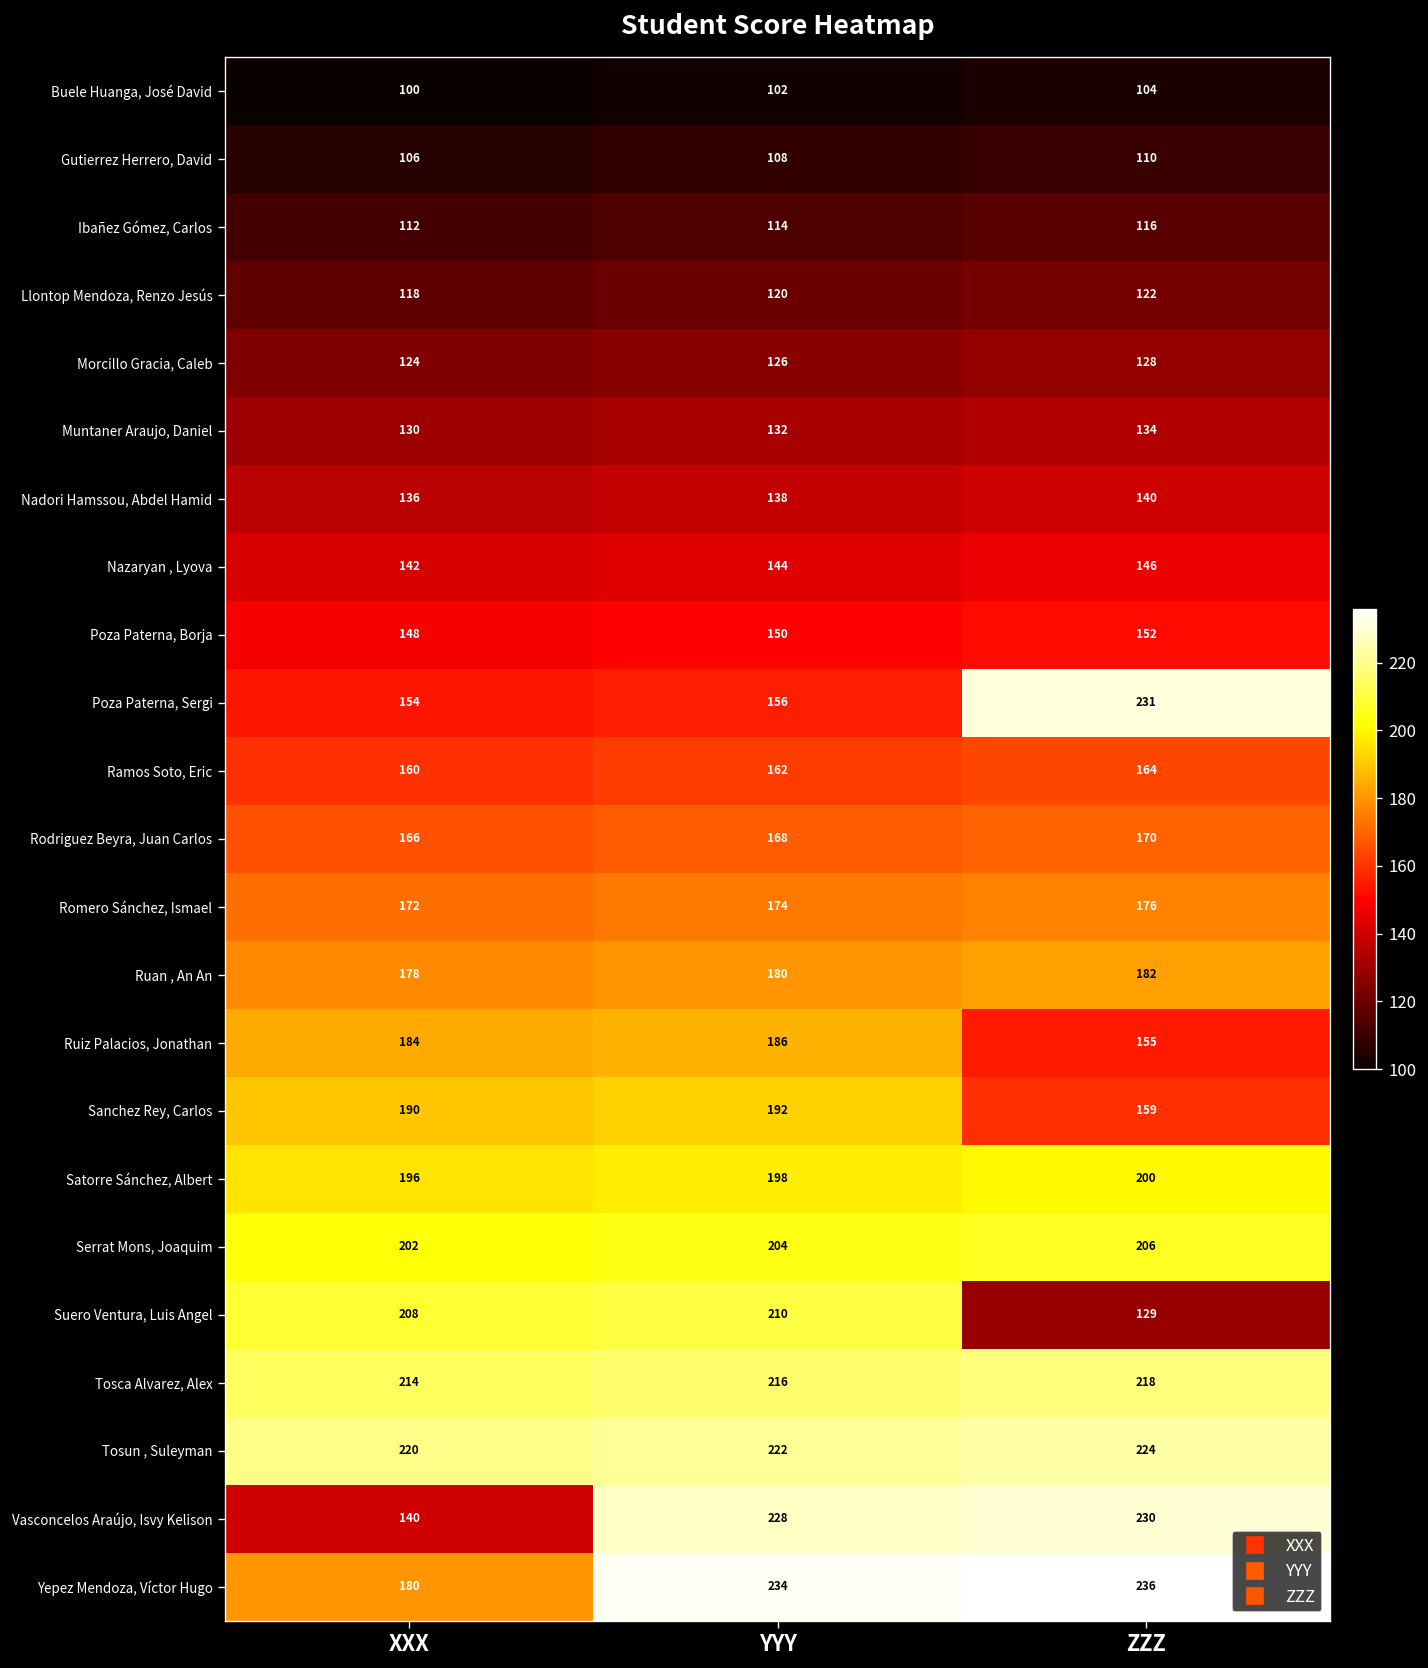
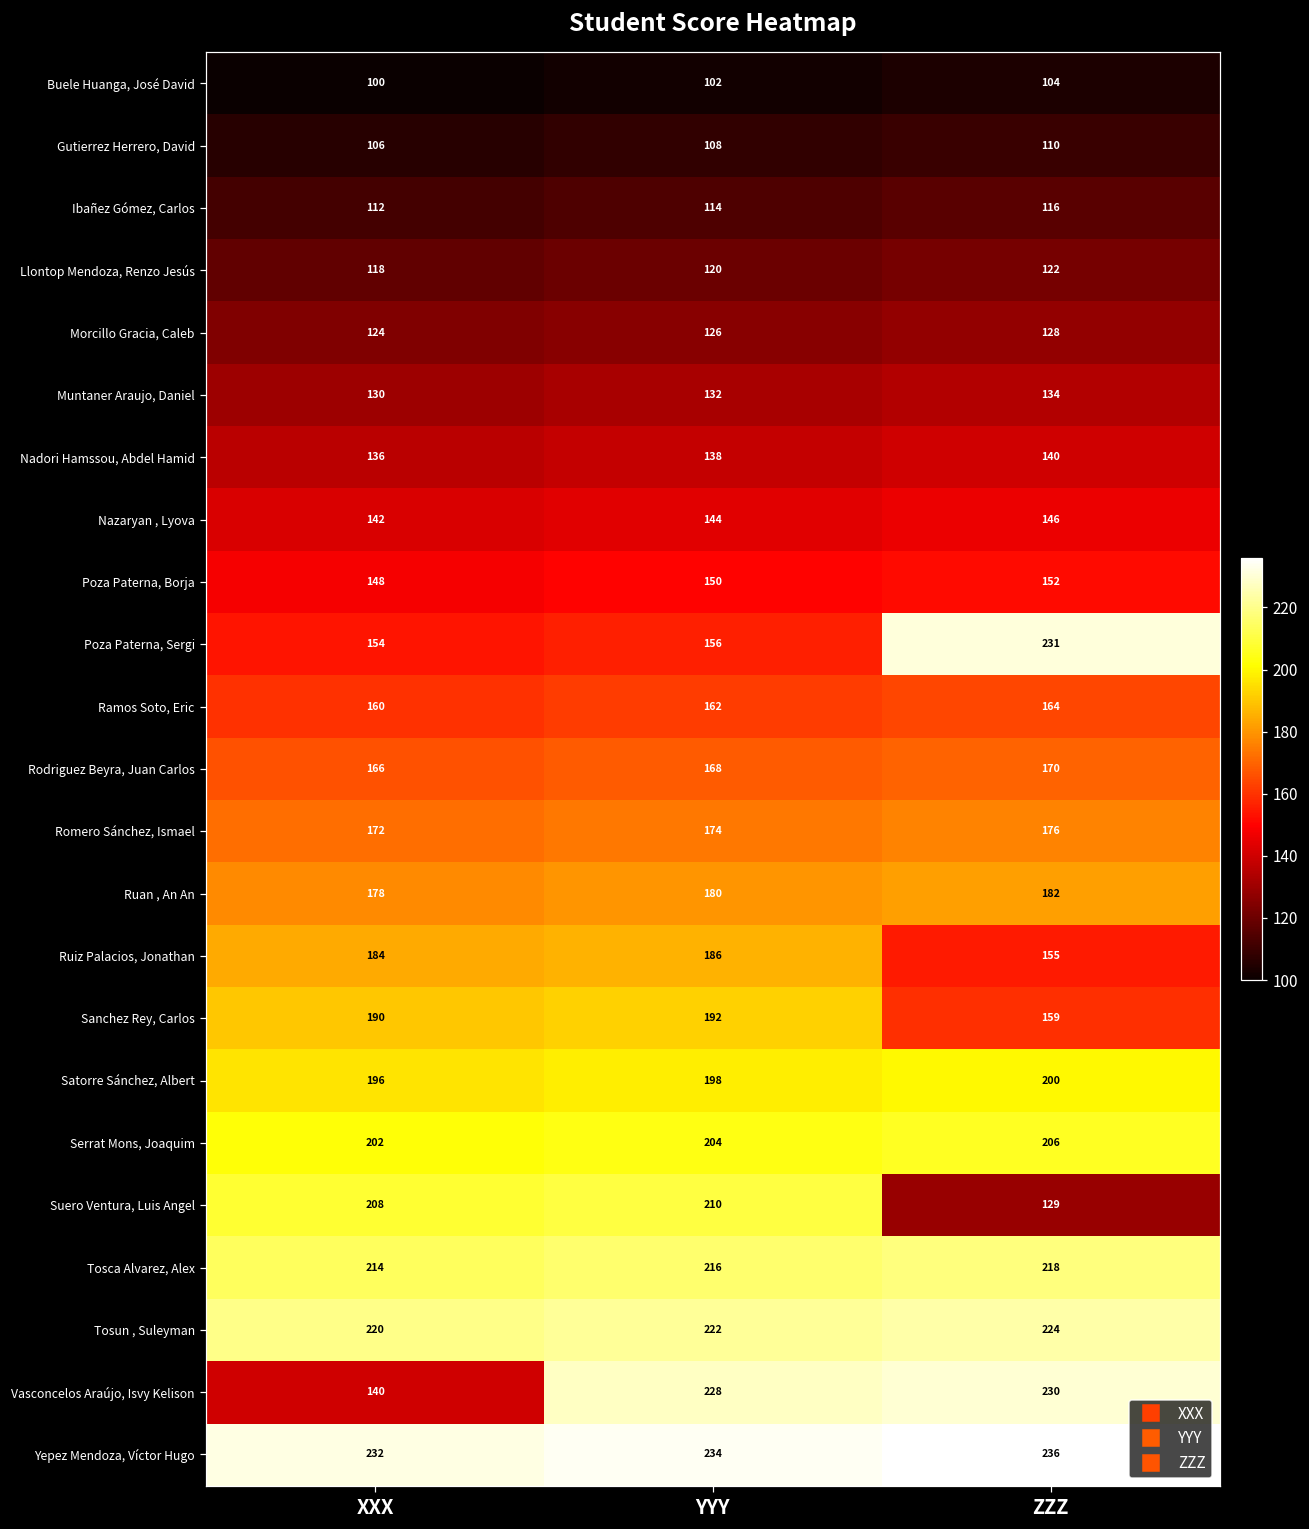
  {
    "Buele Huanga, José David": {
      "XXX": 100,
      "YYY": 102,
      "ZZZ": 104
    },
    "Gutierrez Herrero, David": {
      "XXX": 106,
      "YYY": 108,
      "ZZZ": 110
    },
    "Ibañez Gómez, Carlos": {
      "XXX": 112,
      "YYY": 114,
      "ZZZ": 116
    },
    "Llontop Mendoza, Renzo Jesús": {
      "XXX": 118,
      "YYY": 120,
      "ZZZ": 122
    },
    "Morcillo Gracia, Caleb": {
      "XXX": 124,
      "YYY": 126,
      "ZZZ": 128
    },
    "Muntaner Araujo, Daniel": {
      "XXX": 130,
      "YYY": 132,
      "ZZZ": 134
    },
    "Nadori Hamssou, Abdel Hamid": {
      "XXX": 136,
      "YYY": 138,
      "ZZZ": 140
    },
    "Nazaryan , Lyova": {
      "XXX": 142,
      "YYY": 144,
      "ZZZ": 146
    },
    "Poza Paterna, Borja": {
      "XXX": 148,
      "YYY": 150,
      "ZZZ": 152
    },
    "Poza Paterna, Sergi": {
      "XXX": 154,
      "YYY": 156,
      "ZZZ": 231
    },
    "Ramos Soto, Eric": {
      "XXX": 160,
      "YYY": 162,
      "ZZZ": 164
    },
    "Rodriguez Beyra, Juan Carlos": {
      "XXX": 166,
      "YYY": 168,
      "ZZZ": 170
    },
    "Romero Sánchez, Ismael": {
      "XXX": 172,
      "YYY": 174,
      "ZZZ": 176
    },
    "Ruan , An An": {
      "XXX": 178,
      "YYY": 180,
      "ZZZ": 182
    },
    "Ruiz Palacios, Jonathan": {
      "XXX": 184,
      "YYY": 186,
      "ZZZ": 155
    },
    "Sanchez Rey, Carlos": {
      "XXX": 190,
      "YYY": 192,
      "ZZZ": 159
    },
    "Satorre Sánchez, Albert": {
      "XXX": 196,
      "YYY": 198,
      "ZZZ": 200
    },
    "Serrat Mons, Joaquim": {
      "XXX": 202,
      "YYY": 204,
      "ZZZ": 206
    },
    "Suero Ventura, Luis Angel": {
      "XXX": 208,
      "YYY": 210,
      "ZZZ": 129
    },
    "Tosca Alvarez, Alex": {
      "XXX": 214,
      "YYY": 216,
      "ZZZ": 218
    },
    "Tosun , Suleyman": {
      "XXX": 220,
      "YYY": 222,
      "ZZZ": 224
    },
    "Vasconcelos Araújo, Isvy Kelison": {
      "XXX": 140,
      "YYY": 228,
      "ZZZ": 230
    },
    "Yepez Mendoza, Víctor Hugo": {
-     "XXX": 180,
+     "XXX": 232,
      "YYY": 234,
      "ZZZ": 236
    }
  }
